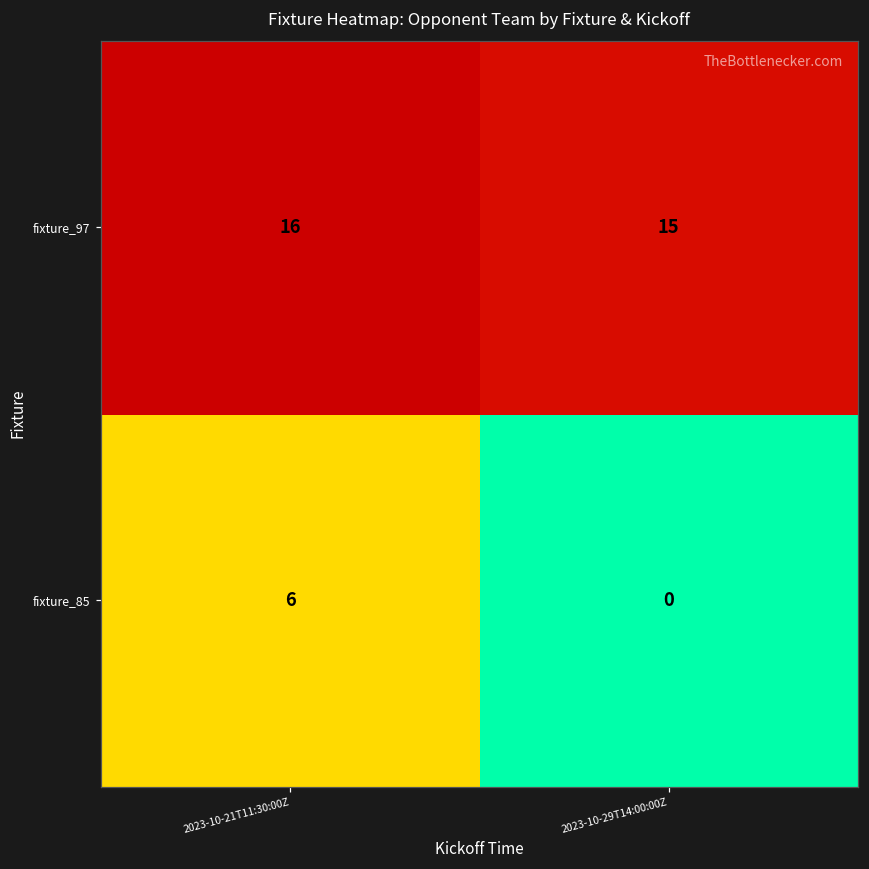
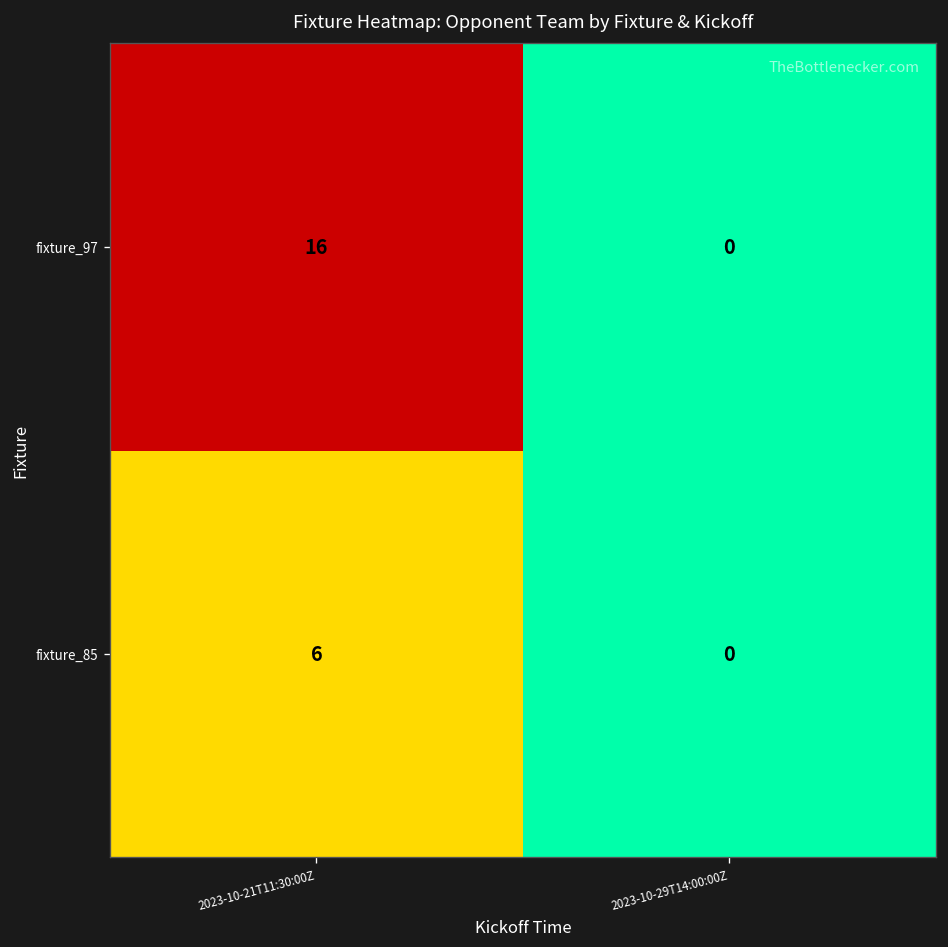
  {
    "fixture_97": {
      "2023-10-21T11:30:00Z": 16,
-     "2023-10-29T14:00:00Z": 15
+     "2023-10-29T14:00:00Z": 0
    },
    "fixture_85": {
      "2023-10-21T11:30:00Z": 6,
      "2023-10-29T14:00:00Z": 0
    }
  }
